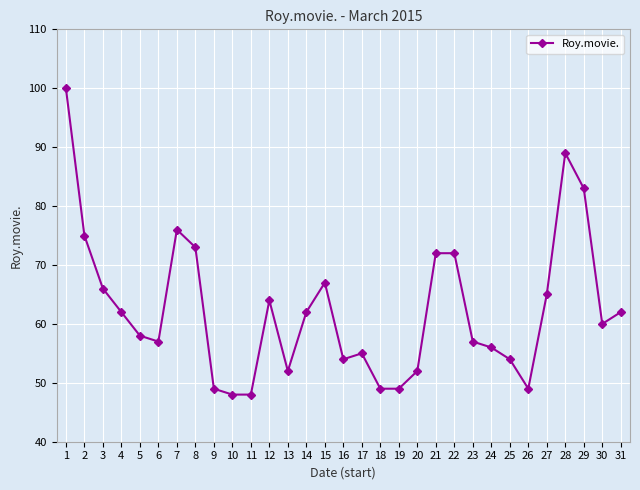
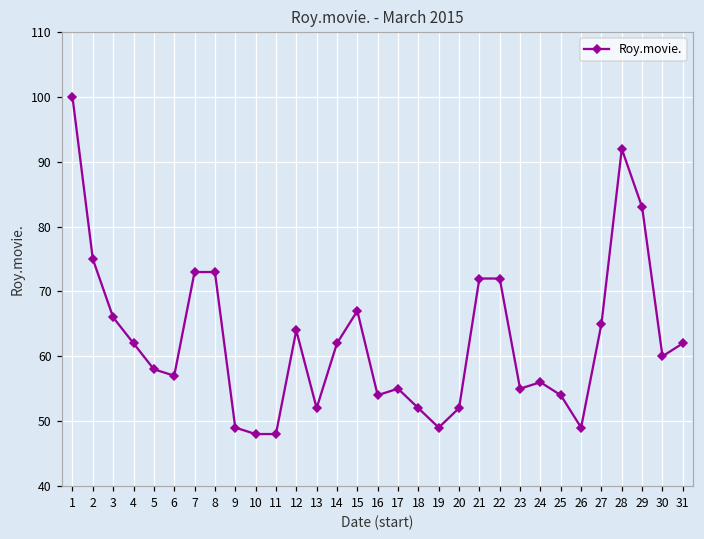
  {
    "1": 100,
    "2": 75,
    "3": 66,
    "4": 62,
    "5": 58,
    "6": 57,
-   "7": 76,
+   "7": 73,
    "8": 73,
    "9": 49,
    "10": 48,
    "11": 48,
    "12": 64,
    "13": 52,
    "14": 62,
    "15": 67,
    "16": 54,
    "17": 55,
-   "18": 49,
+   "18": 52,
    "19": 49,
    "20": 52,
    "21": 72,
    "22": 72,
-   "23": 57,
+   "23": 55,
    "24": 56,
    "25": 54,
    "26": 49,
    "27": 65,
-   "28": 89,
+   "28": 92,
    "29": 83,
    "30": 60,
    "31": 62
  }
